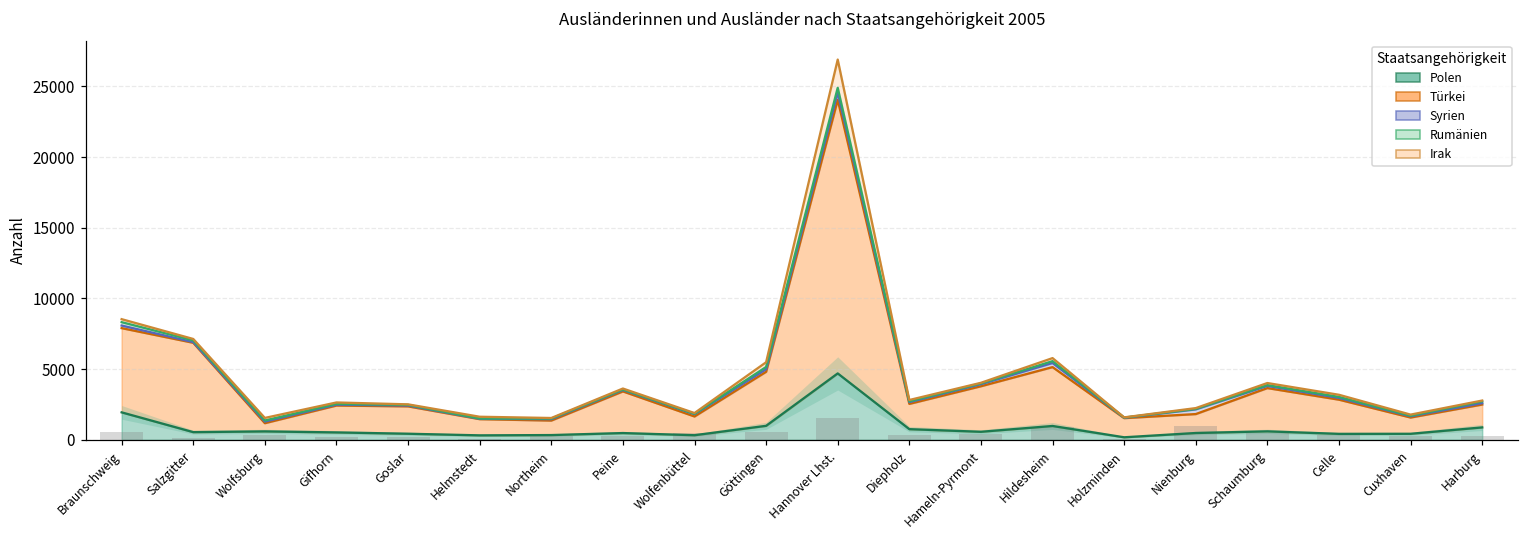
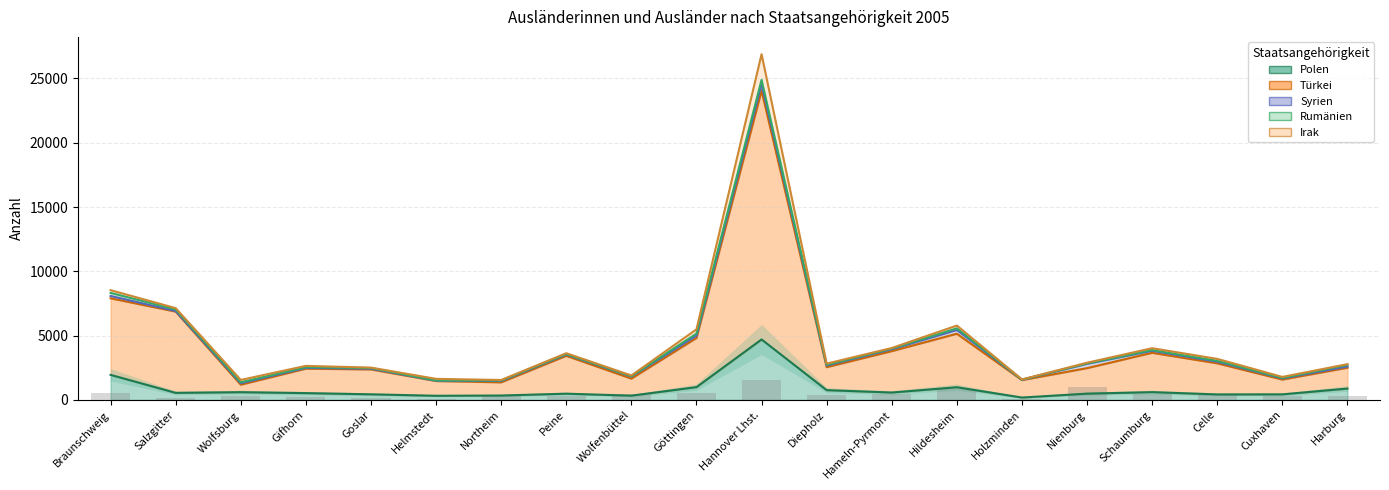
  {
    "Türkei": {
      "Hannover Lhst.": 19400,
      "Hildesheim": 4200,
-     "Nienburg": 1300
+     "Nienburg": 2000
    }
  }
